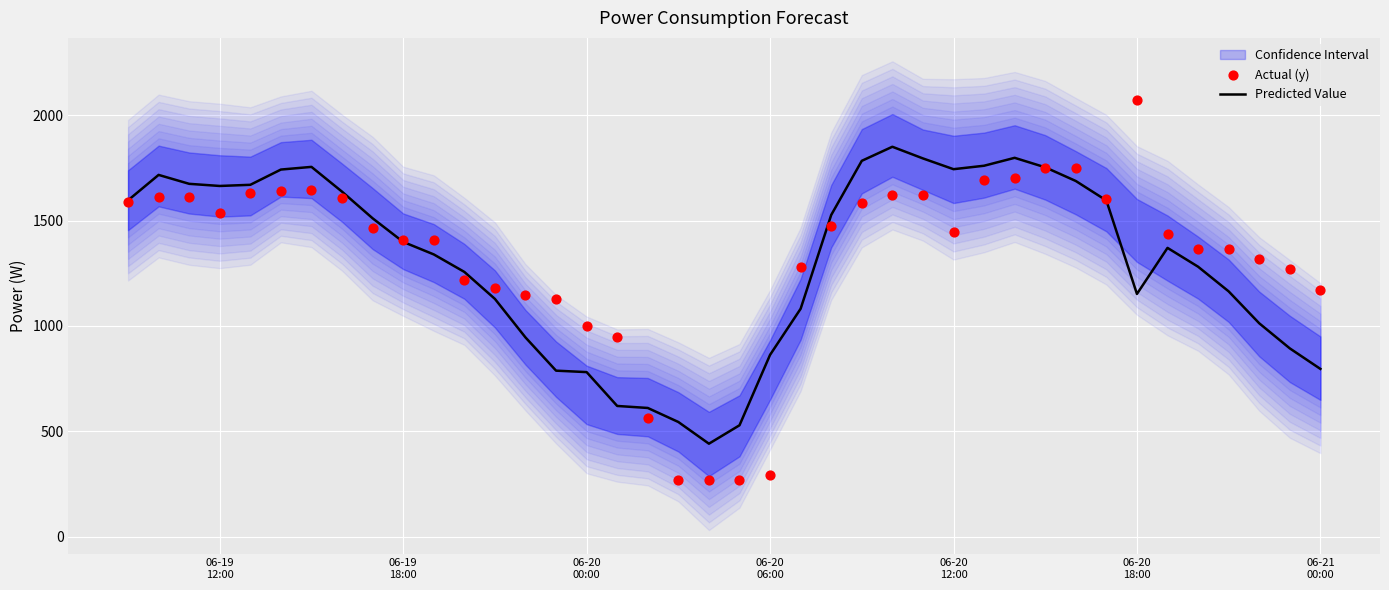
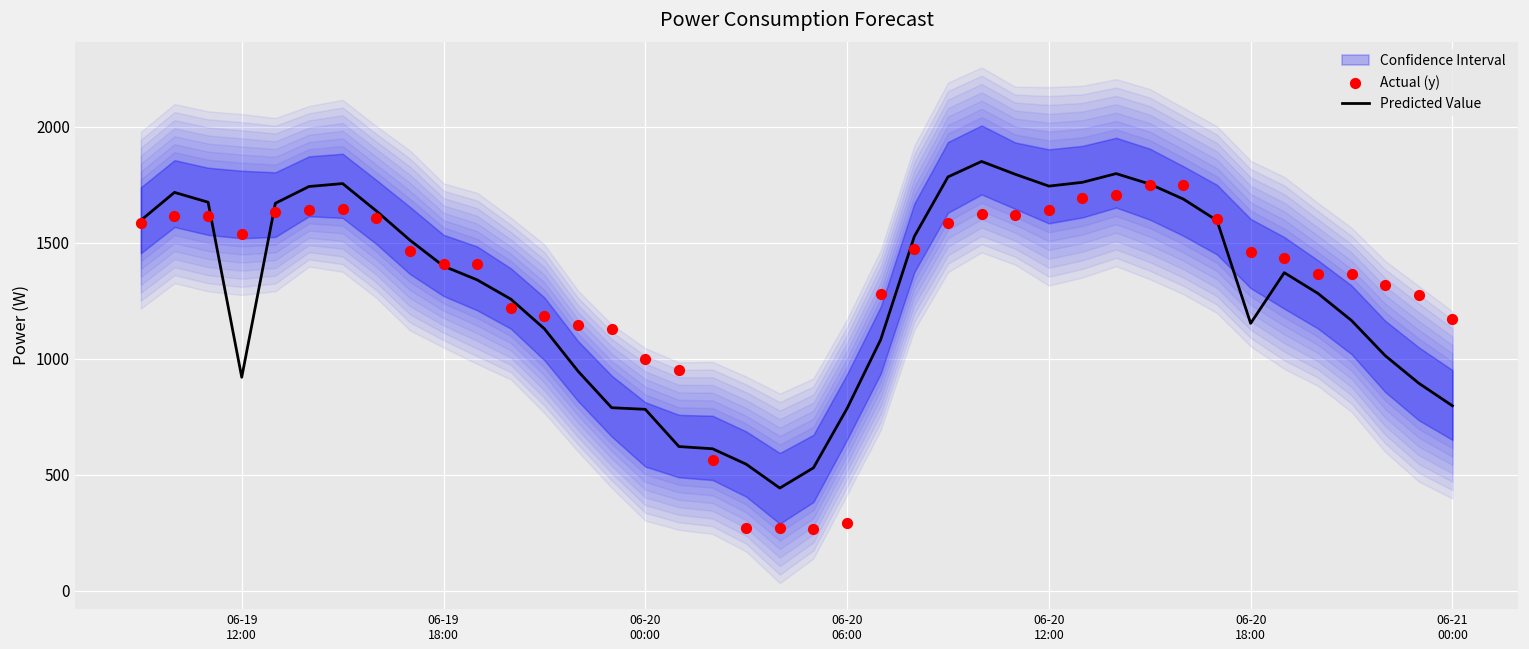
  {
    "Predicted Value": {
-     "06-19 12:00": 1660,
+     "06-19 12:00": 920,
      "06-20 00:00": 780,
-     "06-20 06:00": 860,
+     "06-20 06:00": 790,
      "06-20 12:00": 1740,
      "06-20 18:00": 1150,
      "06-21 00:00": 800
    },
    "Actual (y)": {
-     "06-20 12:00": 1450,
-     "06-20 18:00": 2070
+     "06-20 12:00": 1640,
+     "06-20 18:00": 1460
    }
  }
